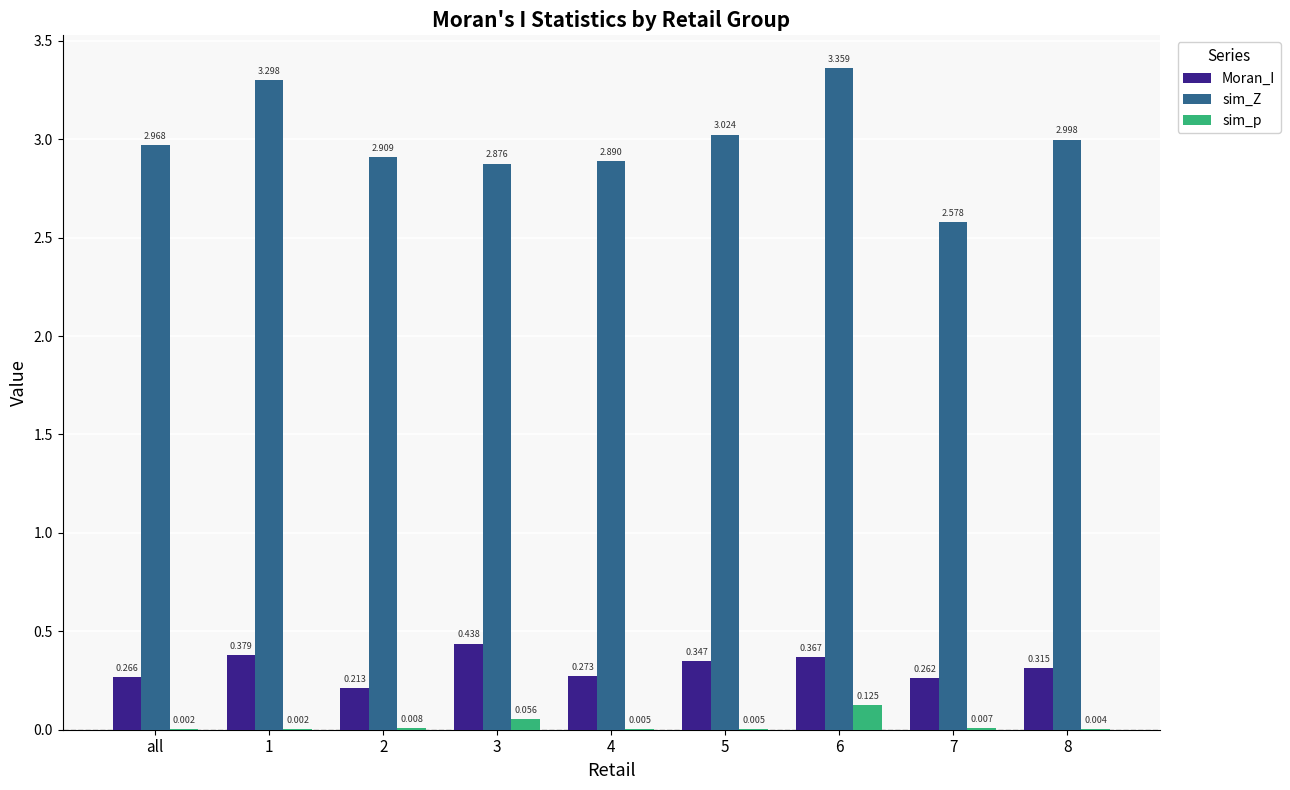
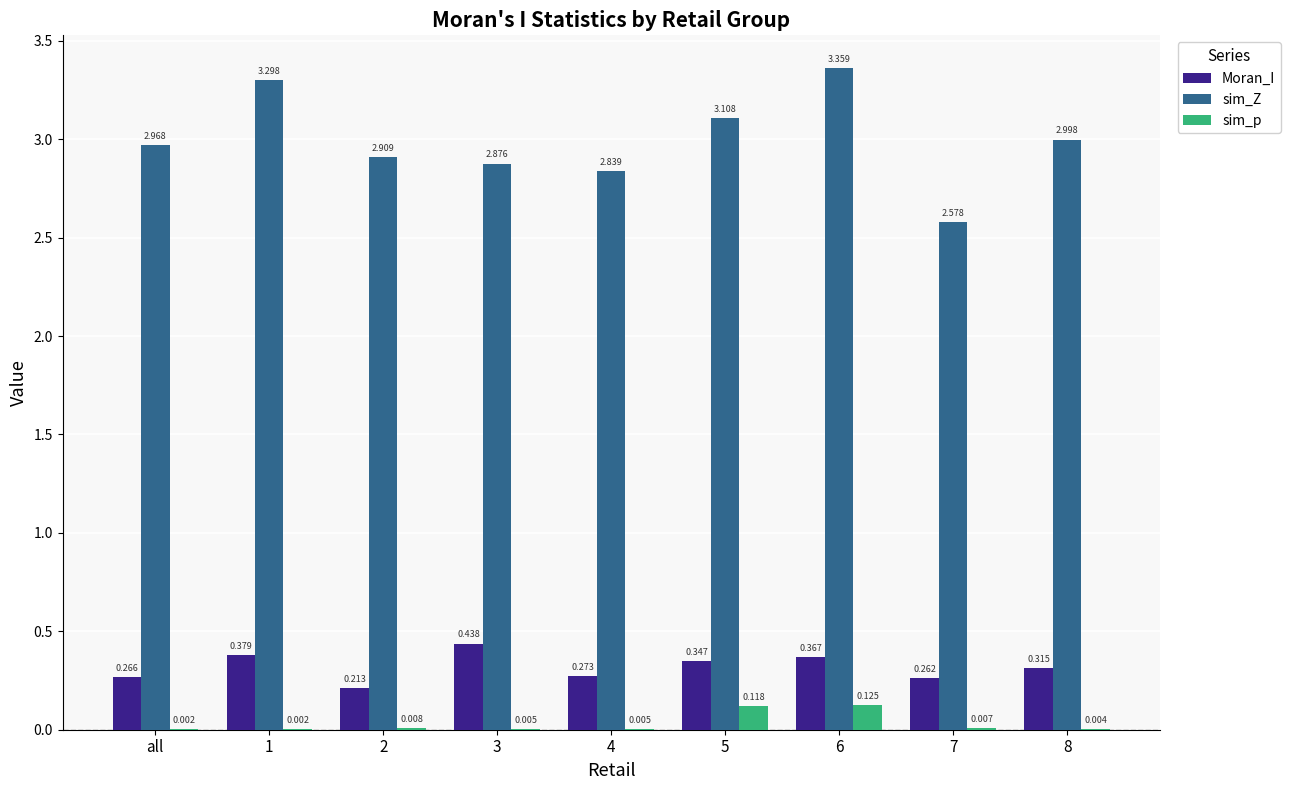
  {
    "Moran_I": {
      "all": 0.266,
      "1": 0.379,
      "2": 0.213,
      "3": 0.438,
      "4": 0.273,
      "5": 0.347,
      "6": 0.367,
      "7": 0.262,
      "8": 0.315
    },
    "sim_Z": {
      "all": 2.968,
      "1": 3.298,
      "2": 2.909,
      "3": 2.876,
-     "4": 2.890,
-     "5": 3.024,
+     "4": 2.839,
+     "5": 3.108,
      "6": 3.359,
      "7": 2.578,
      "8": 2.998
    },
    "sim_p": {
      "all": 0.002,
      "1": 0.002,
      "2": 0.008,
-     "3": 0.056,
+     "3": 0.005,
      "4": 0.005,
-     "5": 0.005,
+     "5": 0.118,
      "6": 0.125,
      "7": 0.007,
      "8": 0.004
    }
  }
